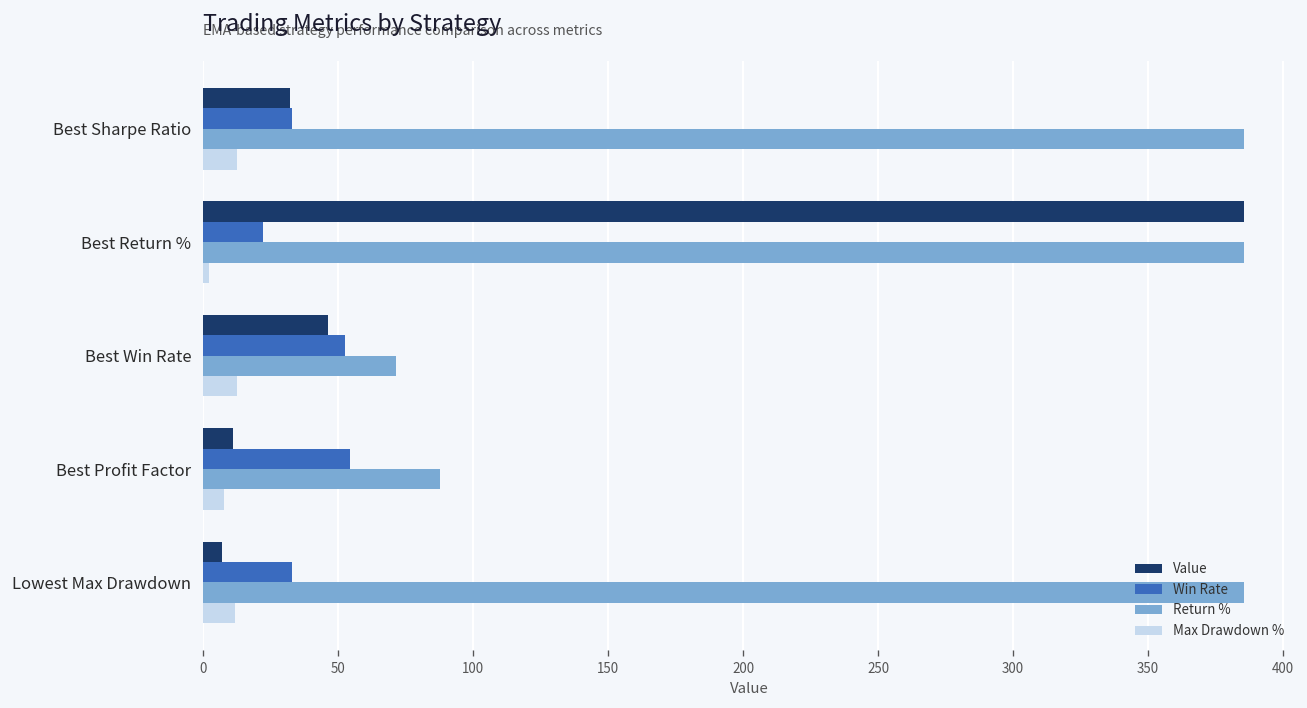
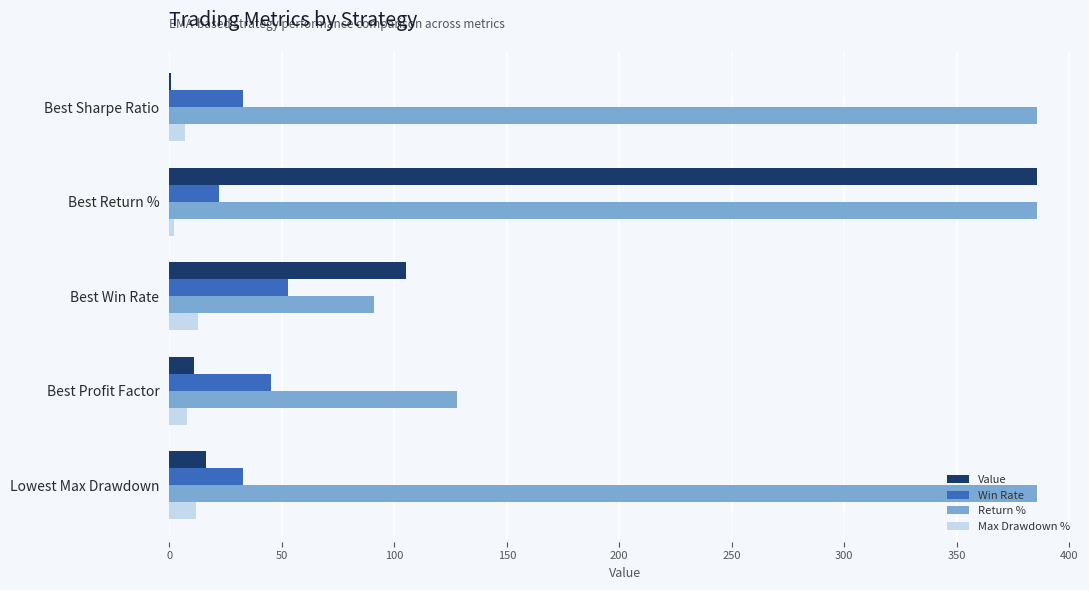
  {
    "Value": {
-     "Best Sharpe Ratio": 32,
+     "Best Sharpe Ratio": 1,
      "Best Return %": 385,
-     "Best Win Rate": 46,
+     "Best Win Rate": 105,
      "Best Profit Factor": 11,
-     "Lowest Max Drawdown": 7
+     "Lowest Max Drawdown": 16
    },
    "Win Rate": {
      "Best Sharpe Ratio": 33,
      "Best Return %": 22,
      "Best Win Rate": 53,
-     "Best Profit Factor": 54,
+     "Best Profit Factor": 45,
      "Lowest Max Drawdown": 33
    },
    "Return %": {
      "Best Sharpe Ratio": 385,
      "Best Return %": 385,
-     "Best Win Rate": 72,
-     "Best Profit Factor": 88,
+     "Best Win Rate": 91,
+     "Best Profit Factor": 128,
      "Lowest Max Drawdown": 385
    },
    "Max Drawdown %": {
-     "Best Sharpe Ratio": 13,
+     "Best Sharpe Ratio": 7,
      "Best Return %": 2,
      "Best Win Rate": 13,
      "Best Profit Factor": 8,
      "Lowest Max Drawdown": 12
    }
  }
